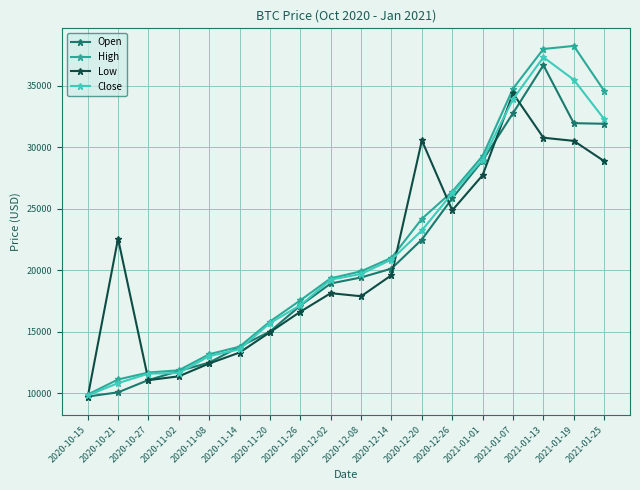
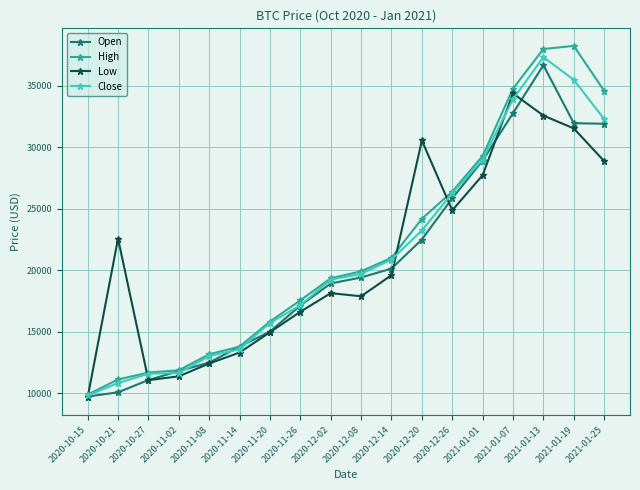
  {
    "Open": {
      "2020-10-21": 10100,
      "2020-12-02": 18900,
      "2020-12-08": 19400,
      "2020-12-14": 20100,
      "2020-12-20": 22500,
      "2020-12-26": 25900,
      "2021-01-07": 32800,
      "2021-01-13": 36700,
      "2021-01-19": 32000,
      "2021-01-25": 31900
    },
    "Low": {
      "2020-10-21": 22600,
      "2020-11-02": 11400,
      "2020-11-14": 13300,
      "2020-11-26": 16600,
      "2020-12-02": 18100,
      "2020-12-08": 17900,
      "2020-12-14": 19600,
      "2020-12-20": 30600,
      "2020-12-26": 24900,
      "2021-01-01": 27700,
      "2021-01-07": 34400,
-     "2021-01-13": 30800,
-     "2021-01-19": 30500,
+     "2021-01-13": 32600,
+     "2021-01-19": 31500,
      "2021-01-25": 28900
    }
  }
